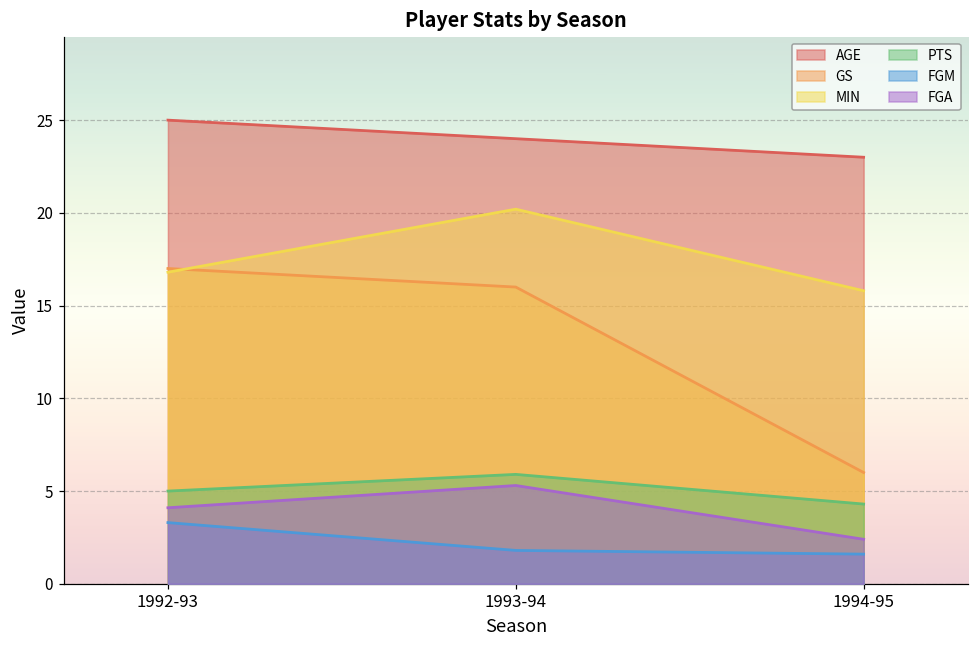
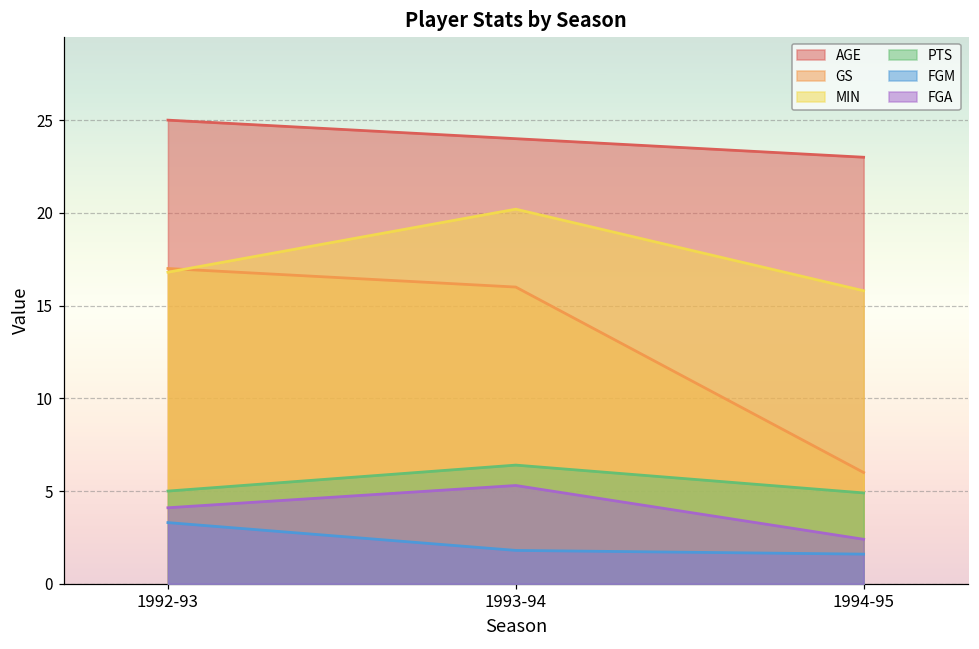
  {
    "PTS": {
      "1992-93": 5.0,
-     "1993-94": 5.9,
-     "1994-95": 4.3
+     "1993-94": 6.4,
+     "1994-95": 4.9
    },
    "FGM": {
      "1992-93": 3.3,
      "1993-94": 1.8,
      "1994-95": 1.6
    },
    "FGA": {
      "1992-93": 4.1,
      "1993-94": 5.3,
      "1994-95": 2.4
    }
  }
